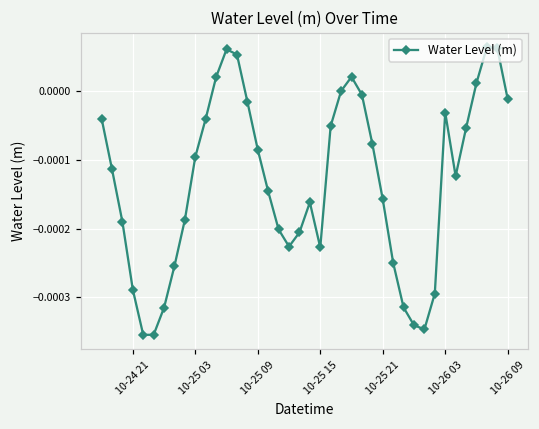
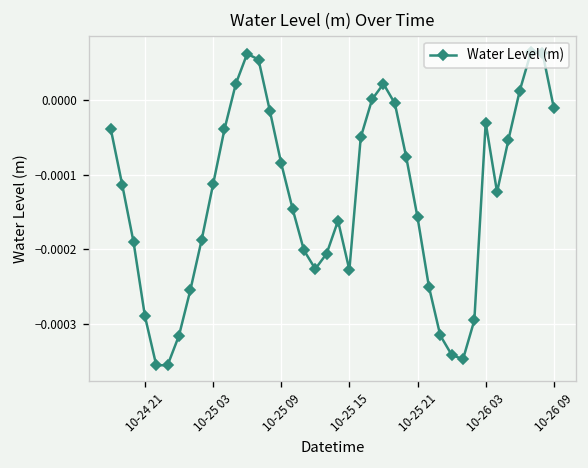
  {
    "10-24 21": -0.00029,
-   "10-25 03": -0.00010,
+   "10-25 03": -0.00011,
    "10-25 09": -0.00009,
    "10-25 15": -0.00023,
    "10-25 21": -0.00016,
    "10-26 03": -0.00003,
    "10-26 09": -0.00001
  }
